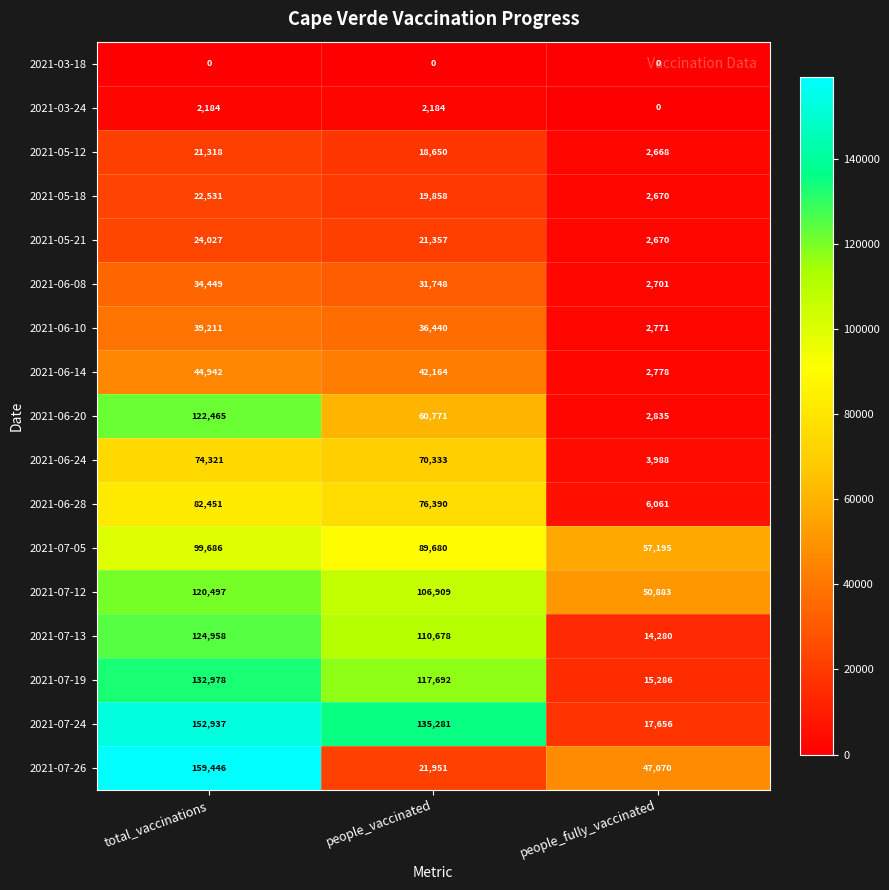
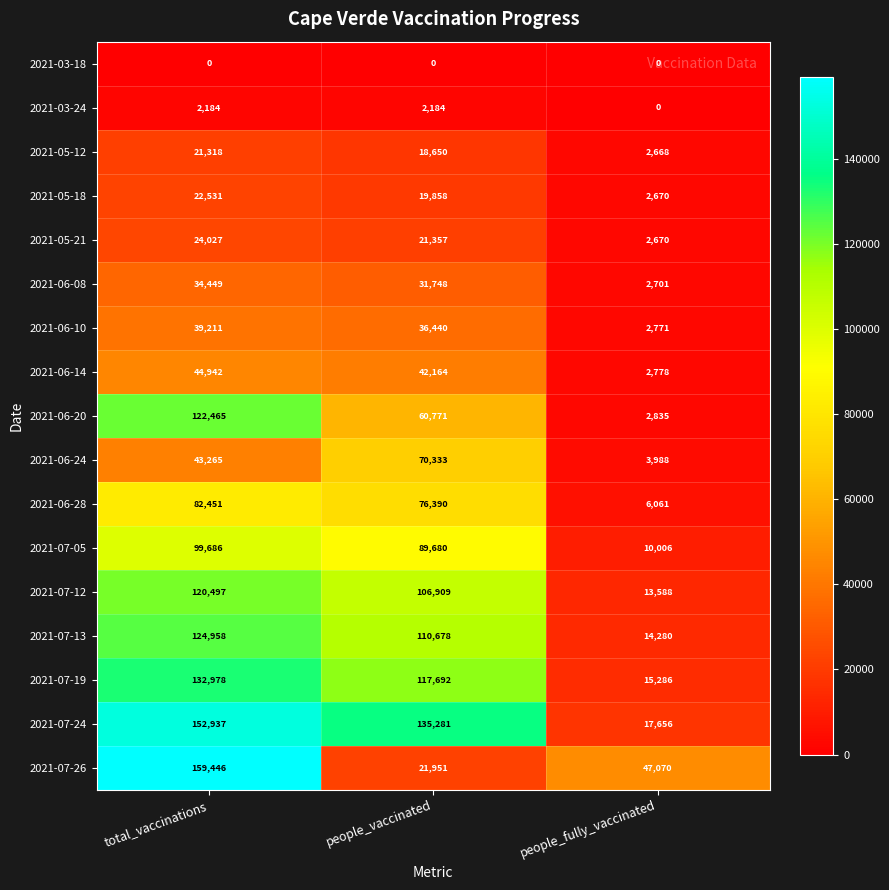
  {
    "2021-03-18": {
      "total_vaccinations": "0",
      "people_vaccinated": "0"
    },
    "2021-03-24": {
      "total_vaccinations": "2,184",
      "people_vaccinated": "2,184",
      "people_fully_vaccinated": "0"
    },
    "2021-05-12": {
      "total_vaccinations": "21,318",
      "people_vaccinated": "18,650",
      "people_fully_vaccinated": "2,668"
    },
    "2021-05-18": {
      "total_vaccinations": "22,531",
      "people_vaccinated": "19,858",
      "people_fully_vaccinated": "2,670"
    },
    "2021-05-21": {
      "total_vaccinations": "24,027",
      "people_vaccinated": "21,357",
      "people_fully_vaccinated": "2,670"
    },
    "2021-06-08": {
      "total_vaccinations": "34,449",
      "people_vaccinated": "31,748",
      "people_fully_vaccinated": "2,701"
    },
    "2021-06-10": {
      "total_vaccinations": "39,211",
      "people_vaccinated": "36,440",
      "people_fully_vaccinated": "2,771"
    },
    "2021-06-14": {
      "total_vaccinations": "44,942",
      "people_vaccinated": "42,164",
      "people_fully_vaccinated": "2,778"
    },
    "2021-06-20": {
      "total_vaccinations": "122,465",
      "people_vaccinated": "60,771",
      "people_fully_vaccinated": "2,835"
    },
    "2021-06-24": {
-     "total_vaccinations": "74,321",
+     "total_vaccinations": "43,265",
      "people_vaccinated": "70,333",
      "people_fully_vaccinated": "3,988"
    },
    "2021-06-28": {
      "total_vaccinations": "82,451",
      "people_vaccinated": "76,390",
      "people_fully_vaccinated": "6,061"
    },
    "2021-07-05": {
      "total_vaccinations": "99,686",
      "people_vaccinated": "89,680",
-     "people_fully_vaccinated": "57,195"
+     "people_fully_vaccinated": "10,006"
    },
    "2021-07-12": {
      "total_vaccinations": "120,497",
      "people_vaccinated": "106,909",
-     "people_fully_vaccinated": "50,883"
+     "people_fully_vaccinated": "13,588"
    },
    "2021-07-13": {
      "total_vaccinations": "124,958",
      "people_vaccinated": "110,678",
      "people_fully_vaccinated": "14,280"
    },
    "2021-07-19": {
      "total_vaccinations": "132,978",
      "people_vaccinated": "117,692",
      "people_fully_vaccinated": "15,286"
    },
    "2021-07-24": {
      "total_vaccinations": "152,937",
      "people_vaccinated": "135,281",
      "people_fully_vaccinated": "17,656"
    },
    "2021-07-26": {
      "total_vaccinations": "159,446",
      "people_vaccinated": "21,951",
      "people_fully_vaccinated": "47,070"
    }
  }
